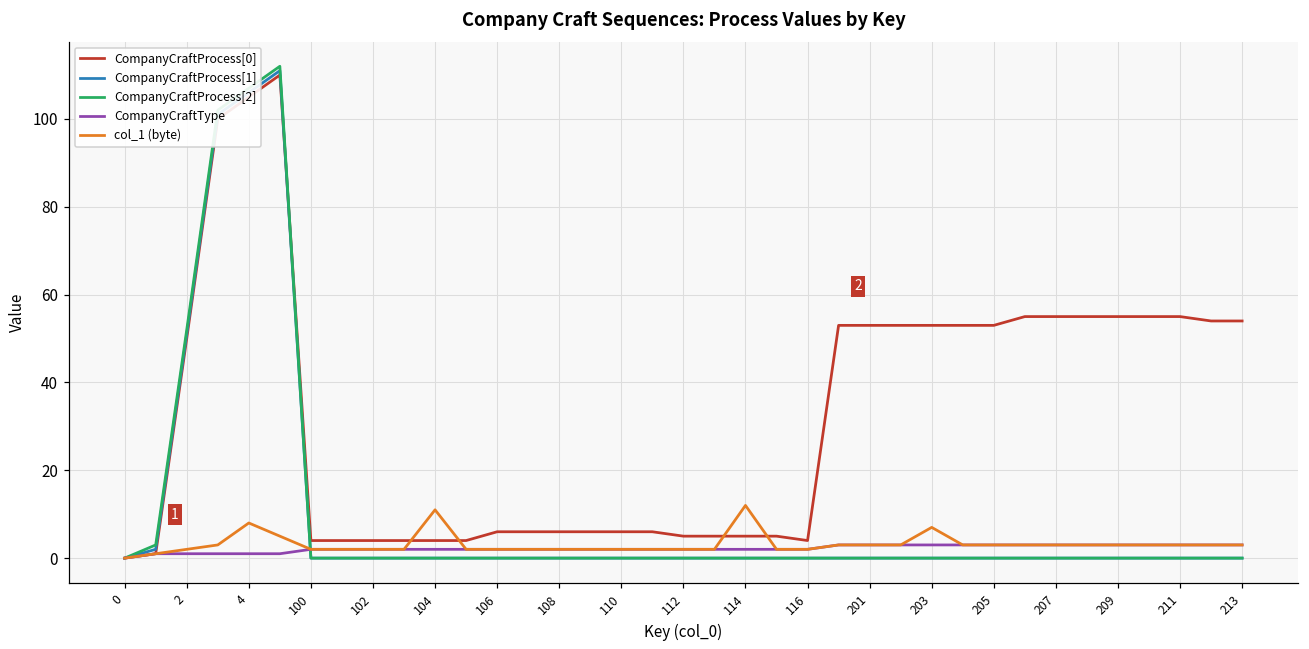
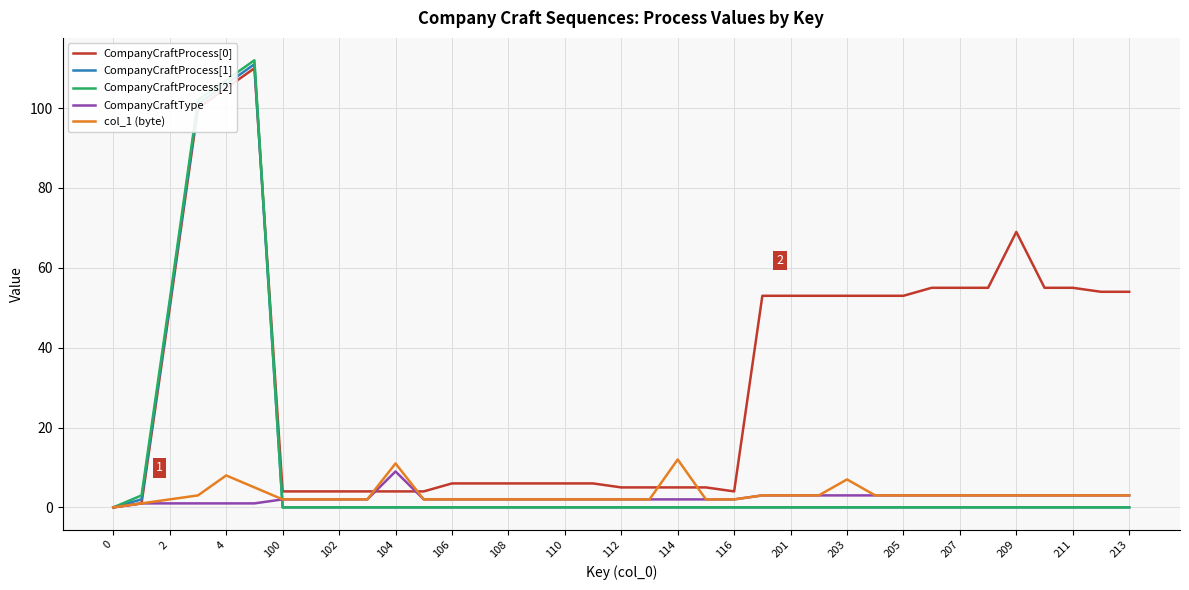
  {
    "CompanyCraftProcess[0]": {
      "2": 50,
      "100": 4,
      "102": 4,
      "104": 4,
      "106": 6,
      "108": 6,
      "110": 6,
      "112": 5,
      "114": 5,
      "116": 4,
      "201": 53,
      "203": 53,
      "205": 53,
      "207": 55,
-     "209": 55,
+     "209": 69,
      "211": 55,
      "213": 54
    },
    "CompanyCraftProcess[1]": {
      "2": 51
    },
    "CompanyCraftProcess[2]": {
      "2": 52
    },
    "CompanyCraftType": {
      "4": 1,
-     "104": 2,
+     "104": 9,
      "114": 2,
      "203": 3
    },
    "col_1 (byte)": {
      "2": 2,
      "4": 8,
      "104": 11,
      "114": 12,
      "203": 7
    }
  }
